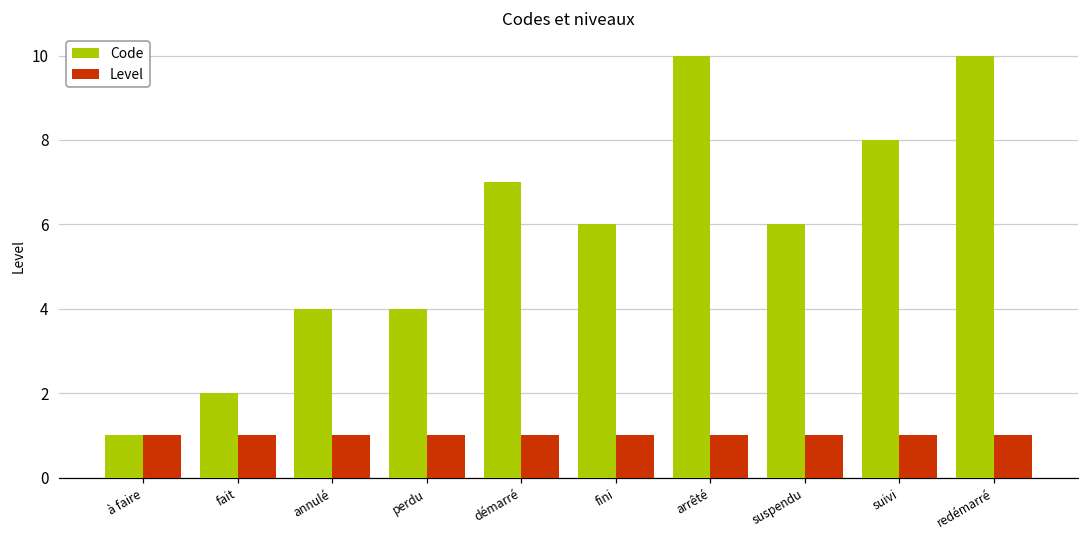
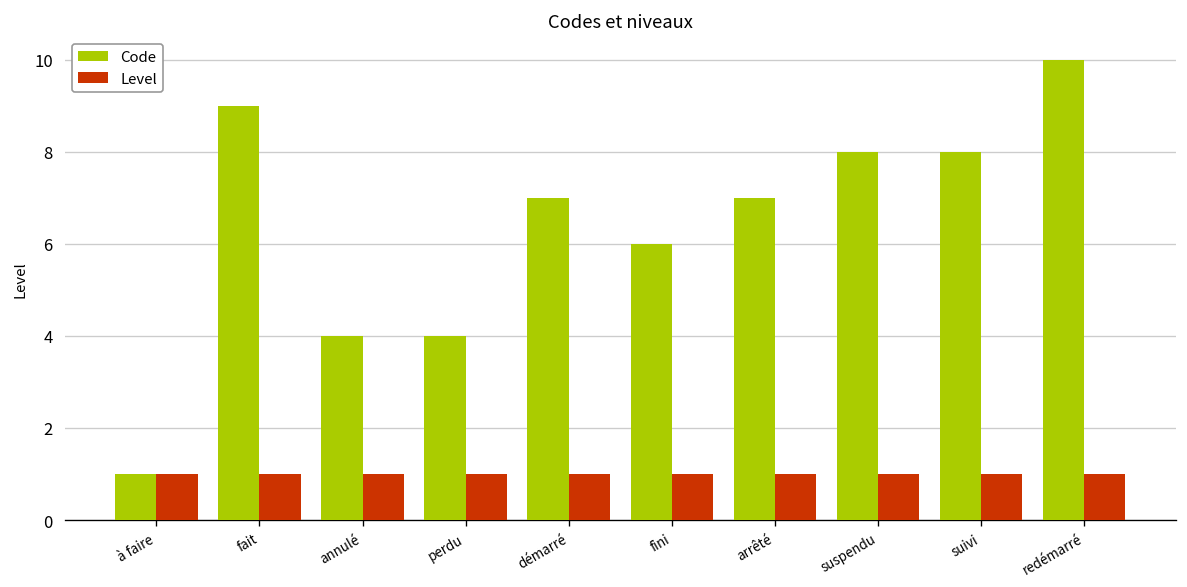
  {
    "Code": {
      "à faire": 1,
-     "fait": 2,
+     "fait": 9,
      "annulé": 4,
      "perdu": 4,
      "démarré": 7,
      "fini": 6,
-     "arrêté": 10,
-     "suspendu": 6,
+     "arrêté": 7,
+     "suspendu": 8,
      "suivi": 8,
      "redémarré": 10
    },
    "Level": {
      "à faire": 1,
      "fait": 1,
      "annulé": 1,
      "perdu": 1,
      "démarré": 1,
      "fini": 1,
      "arrêté": 1,
      "suspendu": 1,
      "suivi": 1,
      "redémarré": 1
    }
  }
